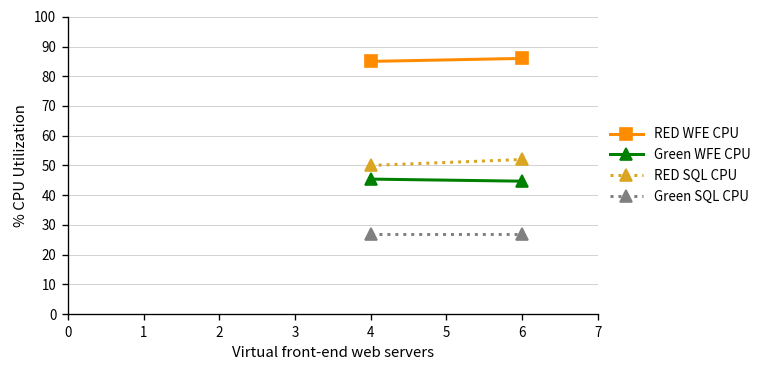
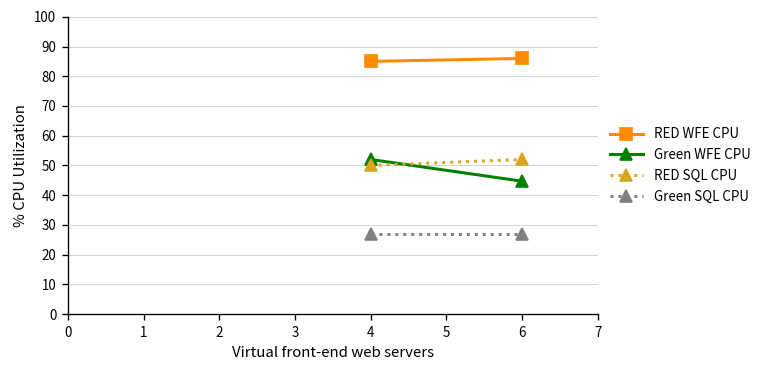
  {
    "Green WFE CPU": {
-     "4": 45,
+     "4": 52,
      "6": 45
    },
    "Green SQL CPU": {
      "4": 27,
      "6": 27
    }
  }
